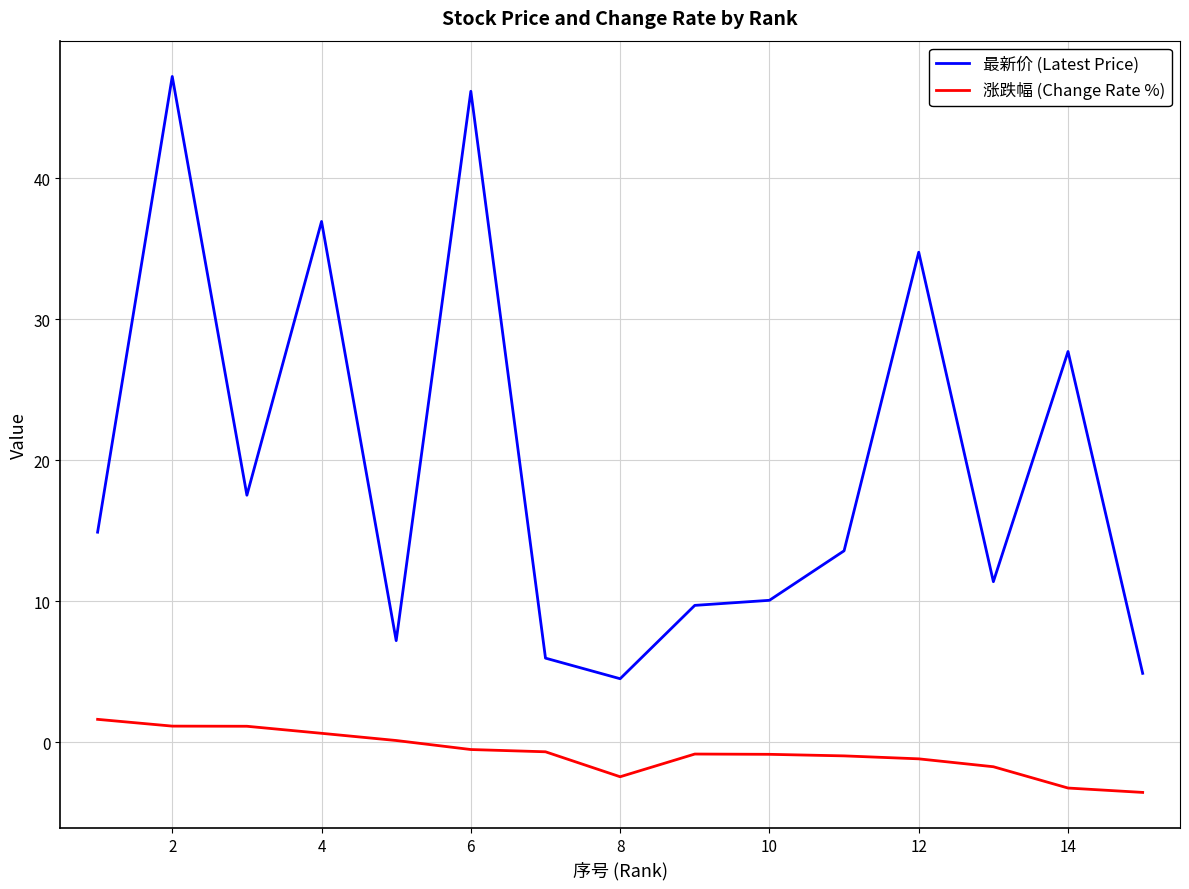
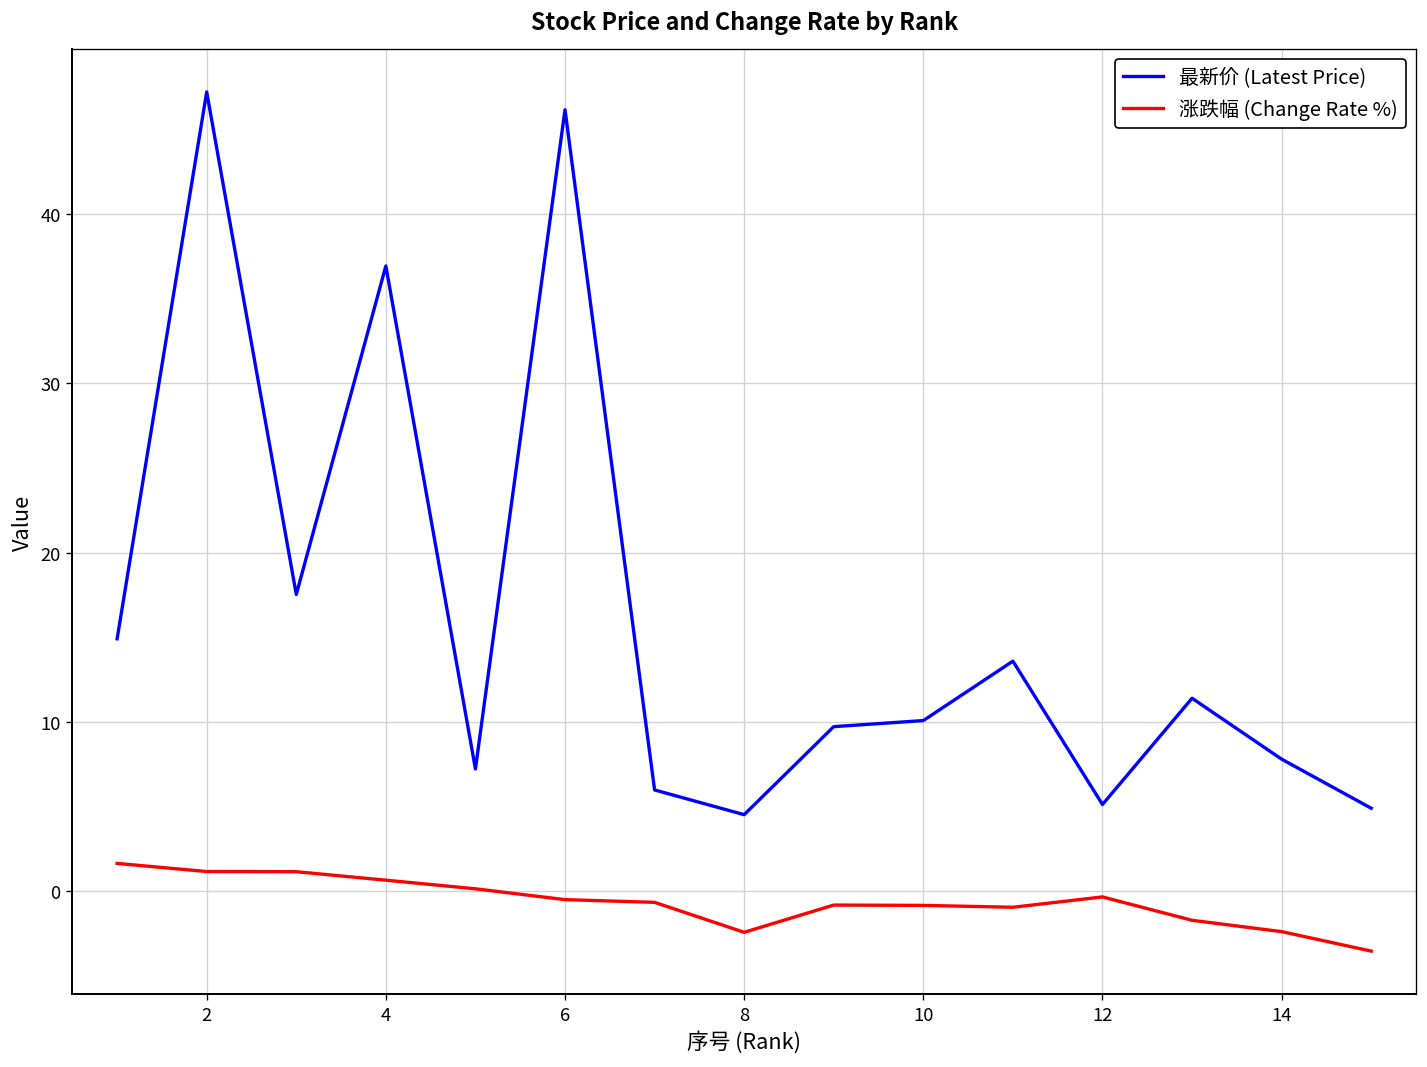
  {
    "最新价 (Latest Price)": {
      "2": 47.2,
      "4": 36.9,
      "6": 46.2,
      "8": 4.5,
      "10": 10.1,
-     "12": 34.8,
-     "14": 27.7
+     "12": 5.1,
+     "14": 7.8
    },
    "涨跌幅 (Change Rate %)": {
      "2": 1.2,
      "4": 0.7,
      "6": -0.5,
      "8": -2.4,
      "10": -0.8,
-     "12": -1.2,
-     "14": -3.2
+     "12": -0.3,
+     "14": -2.4
    }
  }
